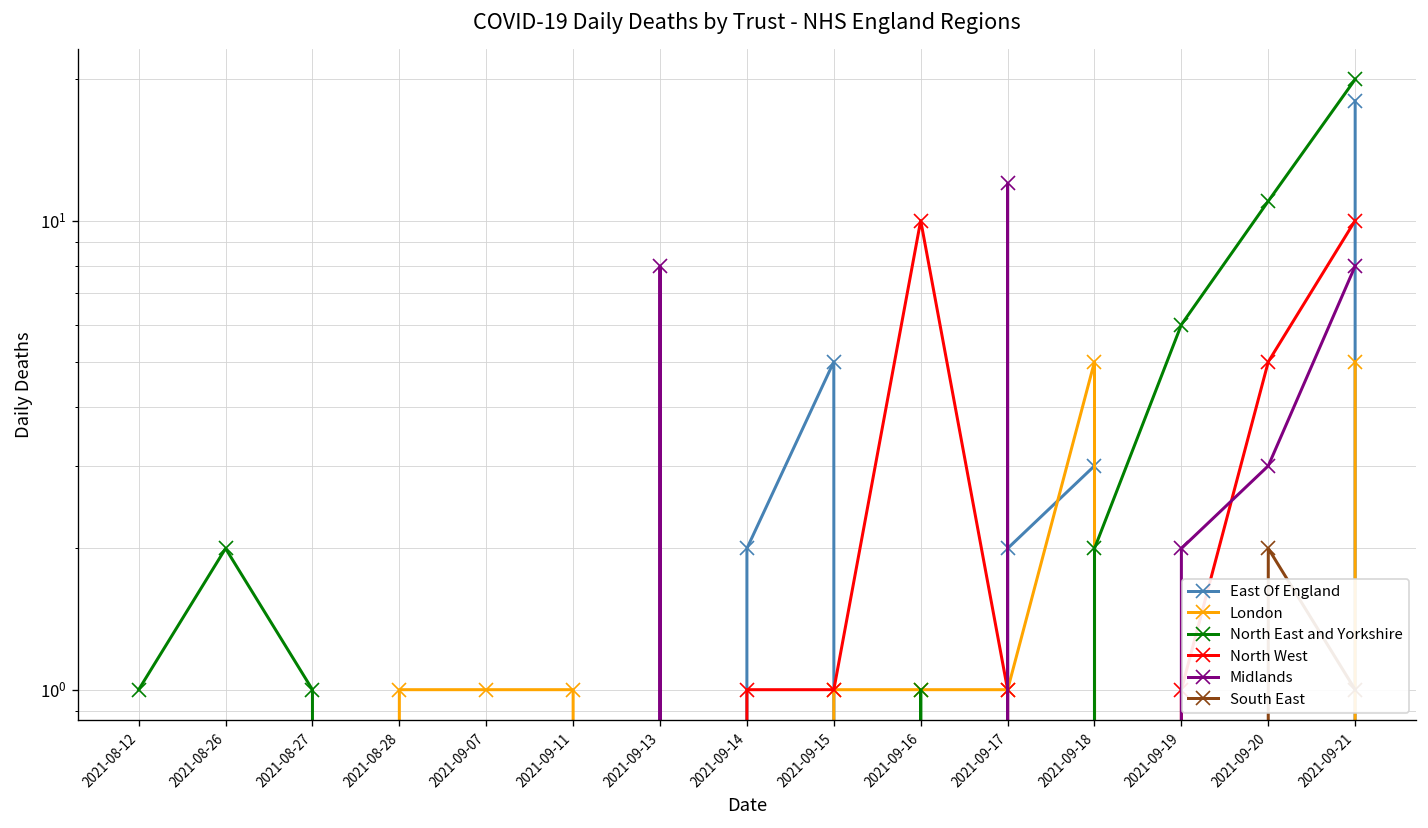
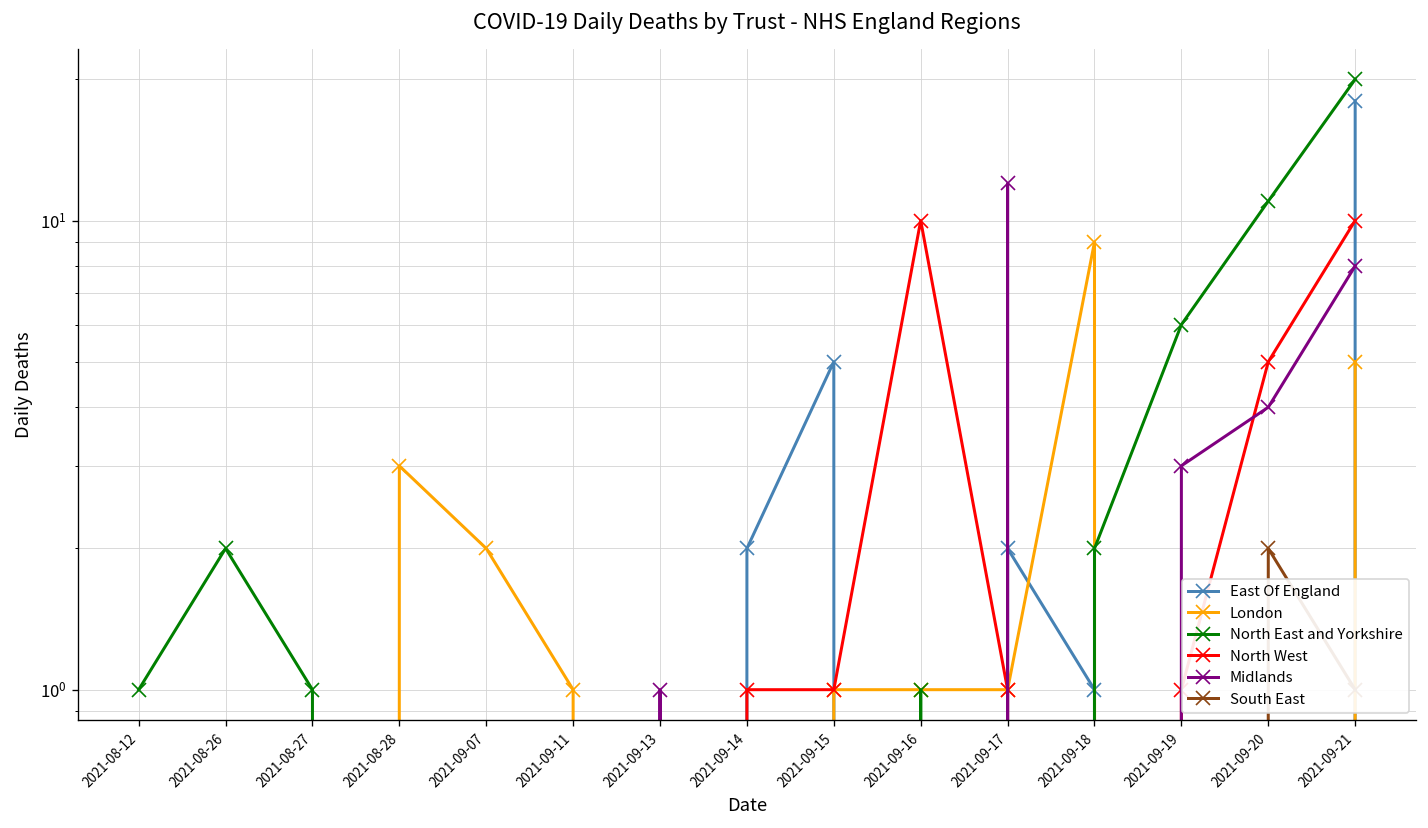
  {
    "East Of England": {
      "2021-09-14": 2,
      "2021-09-15": 5,
      "2021-09-17": 2,
-     "2021-09-18": 3,
+     "2021-09-18": 1,
      "2021-09-21": 18
    },
    "London": {
-     "2021-08-28": 1,
-     "2021-09-07": 1,
+     "2021-08-28": 3,
+     "2021-09-07": 2,
      "2021-09-11": 1,
-     "2021-09-18": 5,
+     "2021-09-18": 9,
      "2021-09-21": 5
    },
    "North East and Yorkshire": {
      "2021-08-12": 1,
      "2021-08-26": 2,
      "2021-08-27": 1,
      "2021-09-18": 2,
      "2021-09-19": 6,
      "2021-09-20": 11,
      "2021-09-21": 20
    },
    "North West": {
      "2021-09-14": 1,
      "2021-09-16": 10,
      "2021-09-19": 1,
      "2021-09-20": 5,
      "2021-09-21": 10
    },
    "Midlands": {
-     "2021-09-13": 8,
+     "2021-09-13": 1,
      "2021-09-17": 12,
-     "2021-09-19": 2,
-     "2021-09-20": 3,
+     "2021-09-19": 3,
+     "2021-09-20": 4,
      "2021-09-21": 8
    },
    "South East": {
      "2021-09-20": 2
    }
  }
